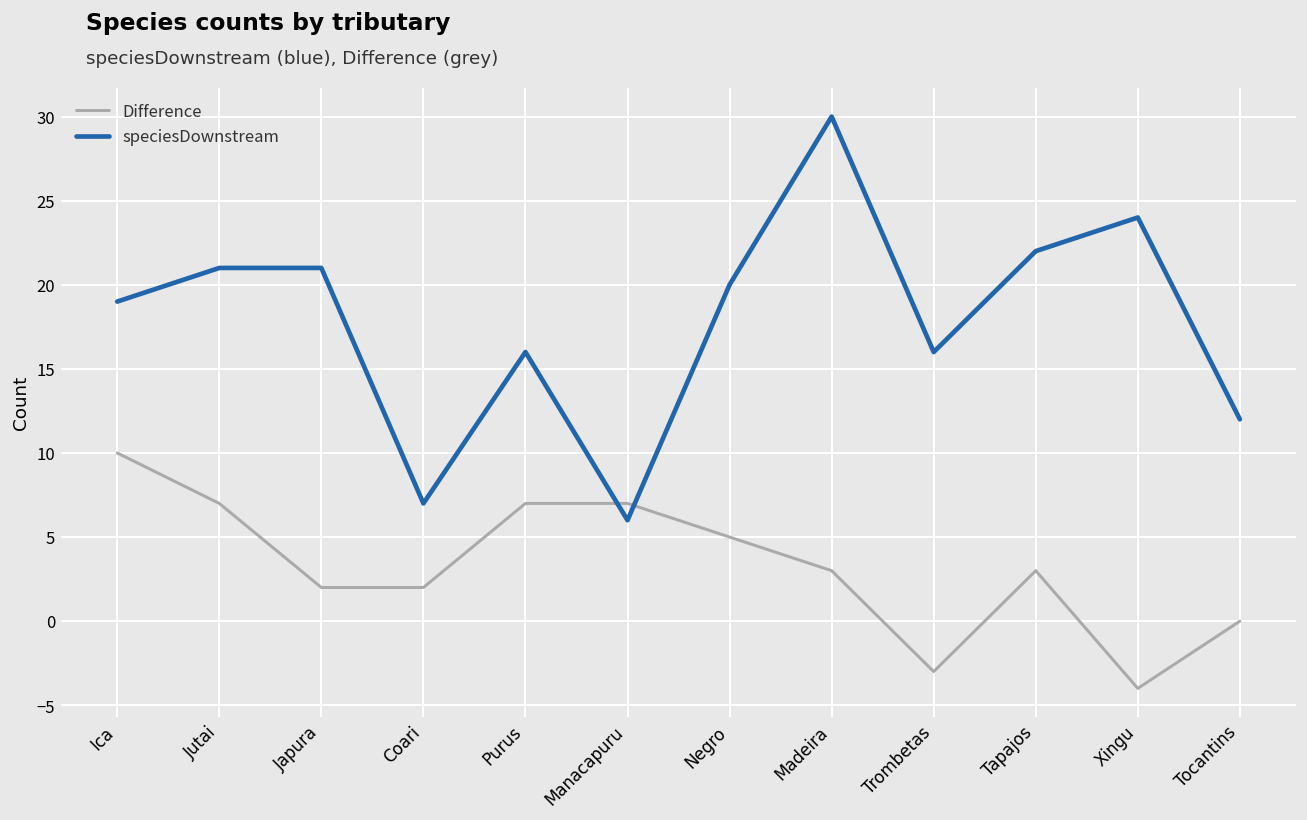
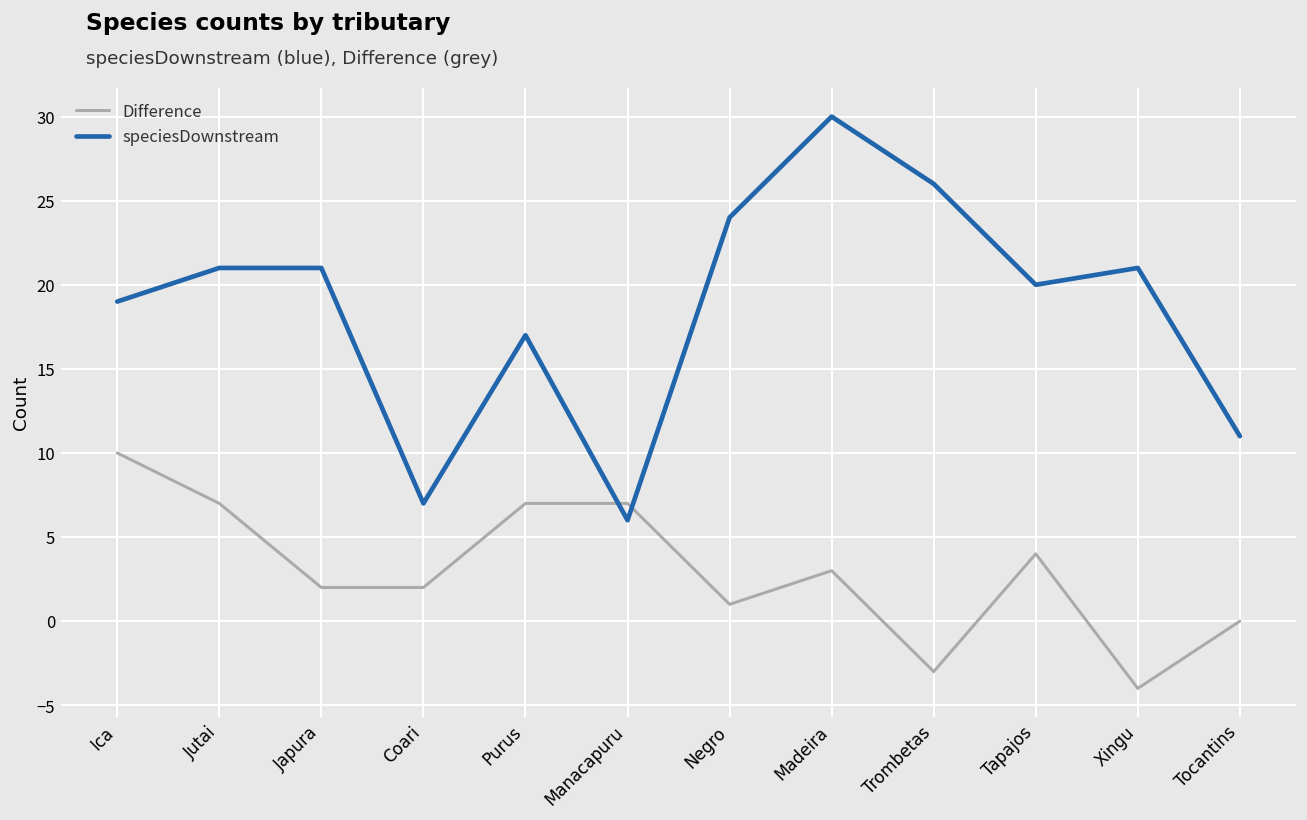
  {
    "Difference": {
      "Ica": 10,
      "Jutai": 7,
      "Japura": 2,
      "Coari": 2,
      "Purus": 7,
      "Manacapuru": 7,
-     "Negro": 5,
+     "Negro": 1,
      "Madeira": 3,
      "Trombetas": -3,
-     "Tapajos": 3,
+     "Tapajos": 4,
      "Xingu": -4,
      "Tocantins": 0
    },
    "speciesDownstream": {
      "Ica": 19,
      "Jutai": 21,
      "Japura": 21,
      "Coari": 7,
-     "Purus": 16,
+     "Purus": 17,
      "Manacapuru": 6,
-     "Negro": 20,
+     "Negro": 24,
      "Madeira": 30,
-     "Trombetas": 16,
-     "Tapajos": 22,
-     "Xingu": 24,
-     "Tocantins": 12
+     "Trombetas": 26,
+     "Tapajos": 20,
+     "Xingu": 21,
+     "Tocantins": 11
    }
  }
